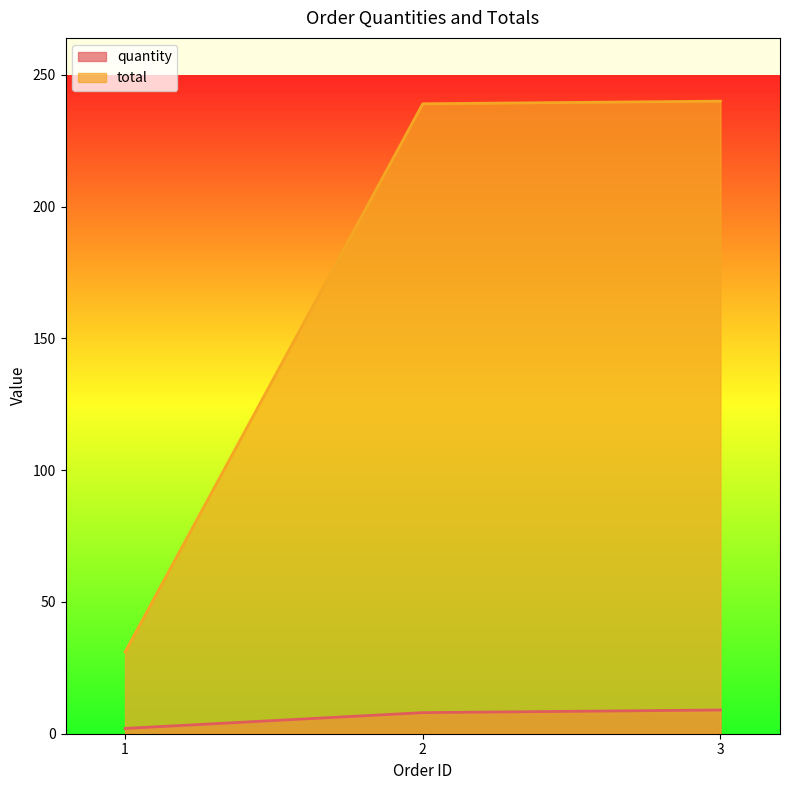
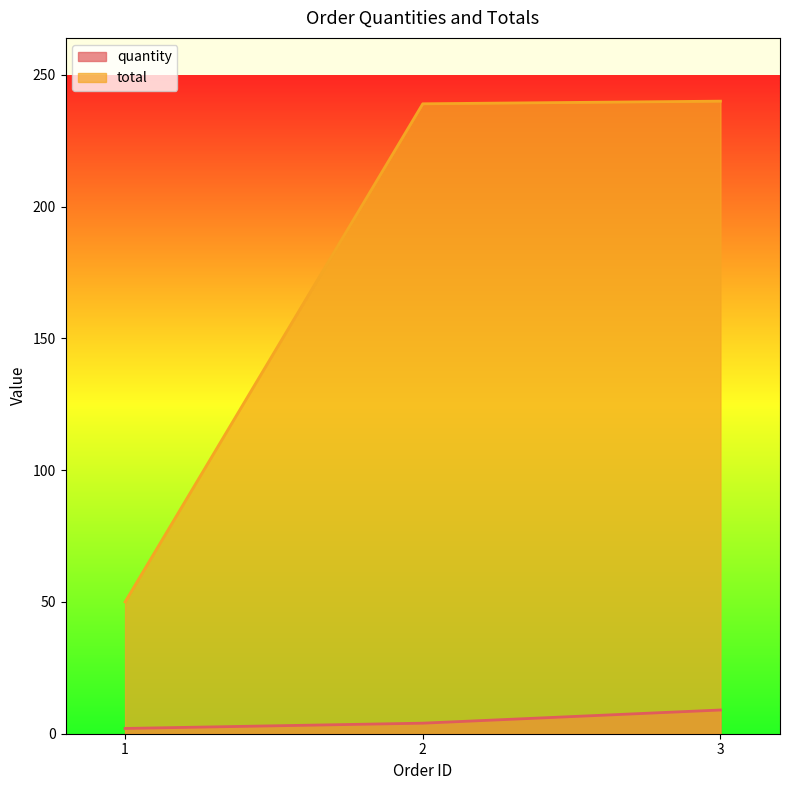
  {
    "quantity": {
      "1": 2,
-     "2": 8,
+     "2": 4,
      "3": 9
    },
    "total": {
-     "1": 31,
+     "1": 50,
      "2": 239,
      "3": 240
    }
  }
